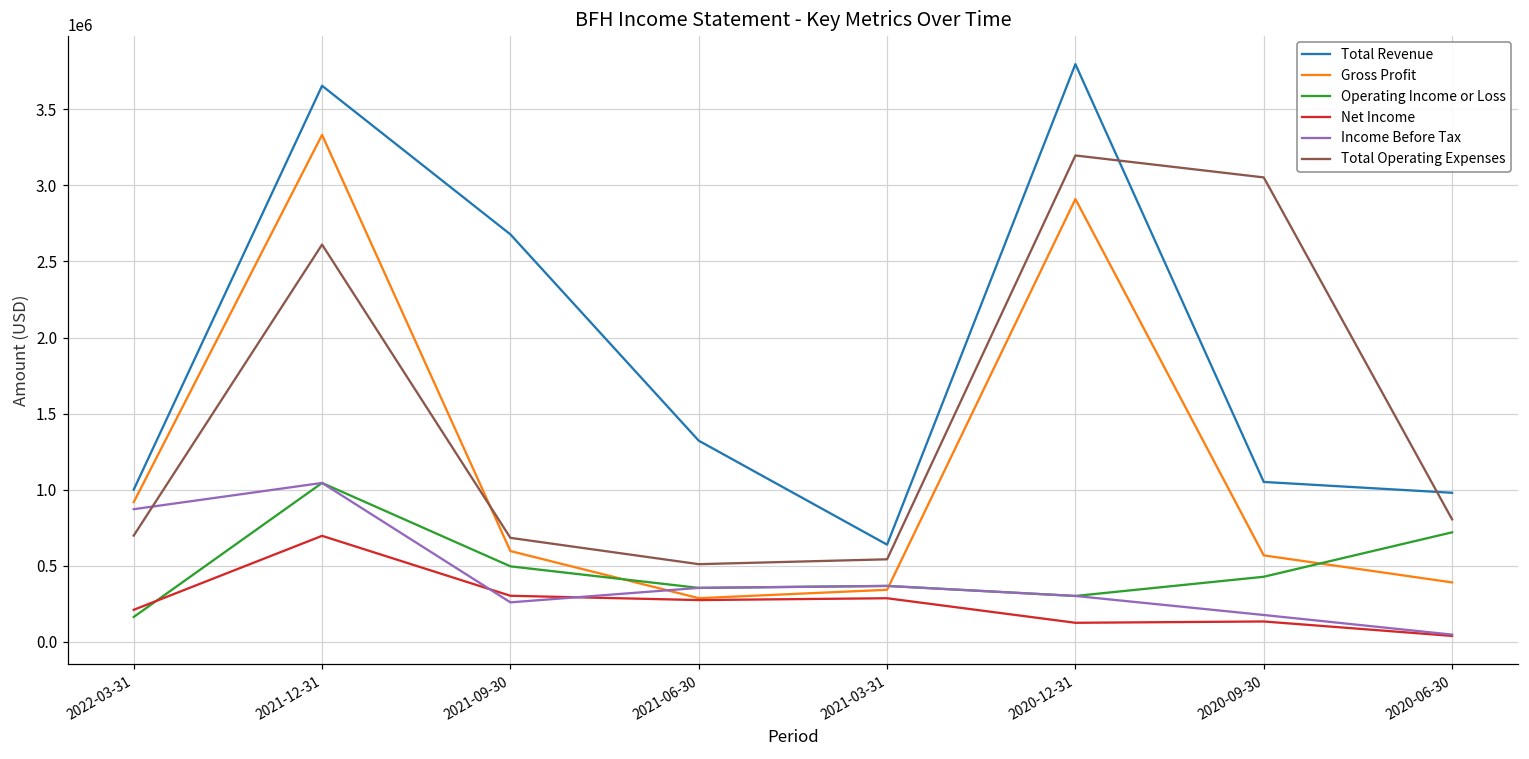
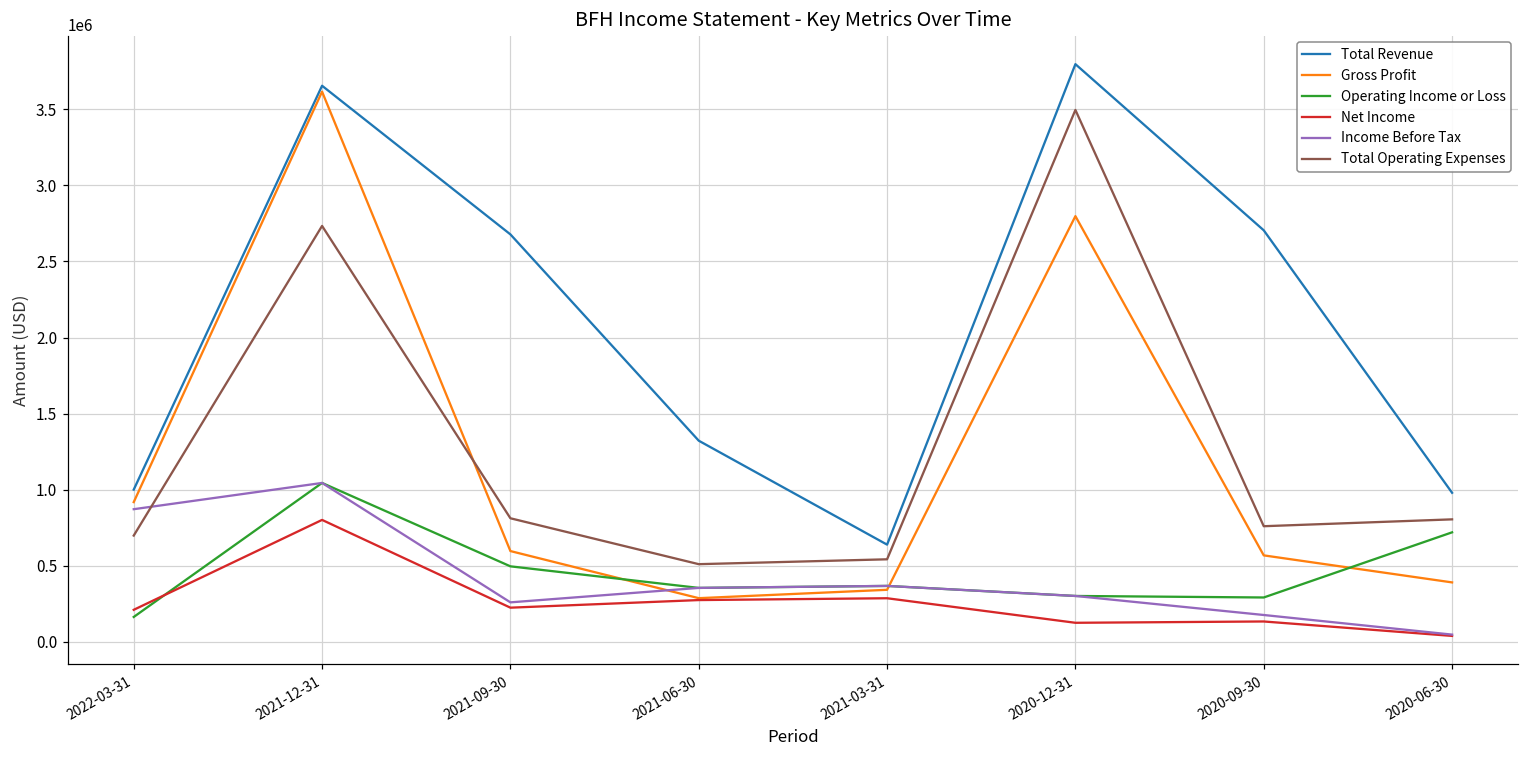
  {
    "Total Revenue": {
      "2022-03-31": 1000000,
      "2021-12-31": 3660000,
      "2021-09-30": 2680000,
      "2021-06-30": 1320000,
      "2021-03-31": 640000,
      "2020-12-31": 3800000,
-     "2020-09-30": 1050000,
+     "2020-09-30": 2700000,
      "2020-06-30": 980000
    },
    "Gross Profit": {
      "2022-03-31": 920000,
-     "2021-12-31": 3330000,
+     "2021-12-31": 3620000,
      "2021-09-30": 600000,
      "2021-03-31": 340000,
-     "2020-12-31": 2910000,
+     "2020-12-31": 2800000,
      "2020-09-30": 570000,
      "2020-06-30": 390000
    },
    "Operating Income or Loss": {
      "2022-03-31": 160000,
      "2021-09-30": 500000,
-     "2020-09-30": 430000,
+     "2020-09-30": 290000,
      "2020-06-30": 720000
    },
    "Net Income": {
      "2022-03-31": 210000,
-     "2021-12-31": 700000,
-     "2021-09-30": 300000,
+     "2021-12-31": 800000,
+     "2021-09-30": 220000,
      "2021-03-31": 290000,
      "2020-12-31": 120000,
      "2020-09-30": 130000
    },
    "Income Before Tax": {
      "2022-03-31": 870000,
      "2021-09-30": 260000,
      "2020-09-30": 180000
    },
    "Total Operating Expenses": {
      "2022-03-31": 700000,
-     "2021-12-31": 2610000,
-     "2021-09-30": 680000,
+     "2021-12-31": 2730000,
+     "2021-09-30": 810000,
      "2021-06-30": 510000,
      "2021-03-31": 540000,
-     "2020-12-31": 3200000,
-     "2020-09-30": 3050000,
+     "2020-12-31": 3500000,
+     "2020-09-30": 760000,
      "2020-06-30": 800000
    }
  }
